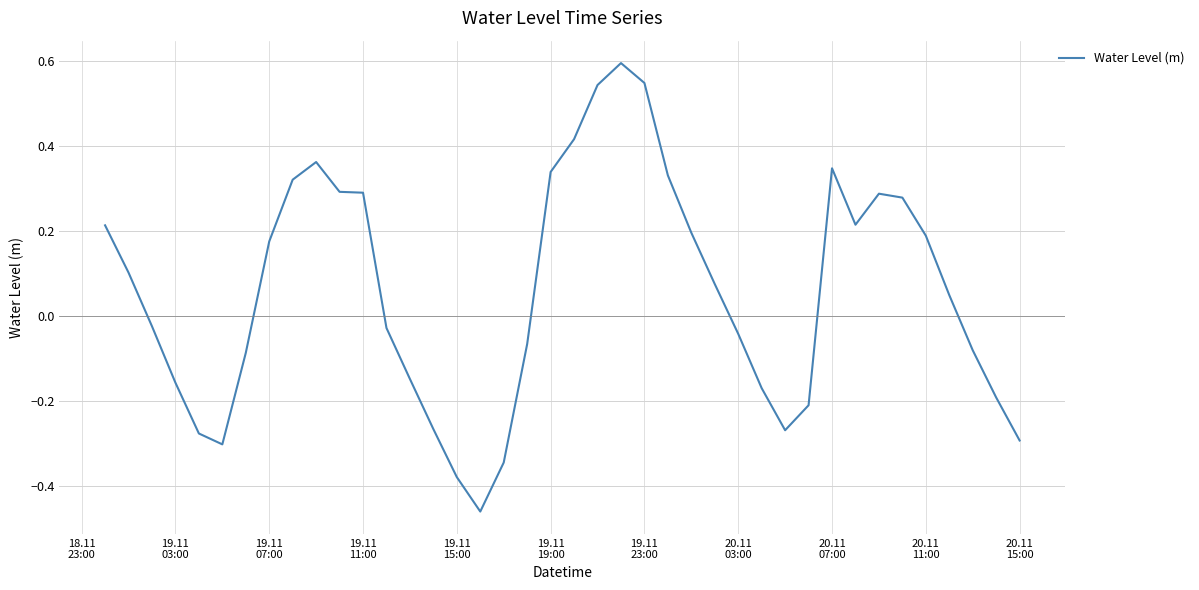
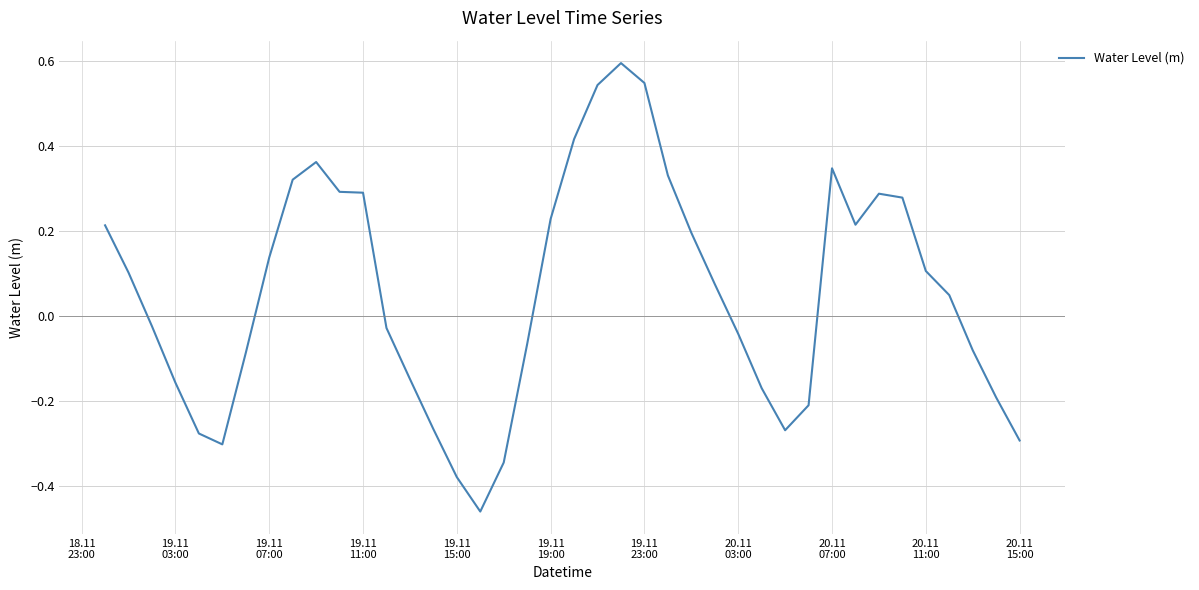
  {
    "19.11 03:00": -0.16,
-   "19.11 07:00": 0.18,
+   "19.11 07:00": 0.14,
    "19.11 11:00": 0.29,
    "19.11 15:00": -0.38,
-   "19.11 19:00": 0.34,
+   "19.11 19:00": 0.23,
    "19.11 23:00": 0.55,
    "20.11 03:00": -0.04,
    "20.11 07:00": 0.35,
-   "20.11 11:00": 0.19,
+   "20.11 11:00": 0.11,
    "20.11 15:00": -0.29
  }
